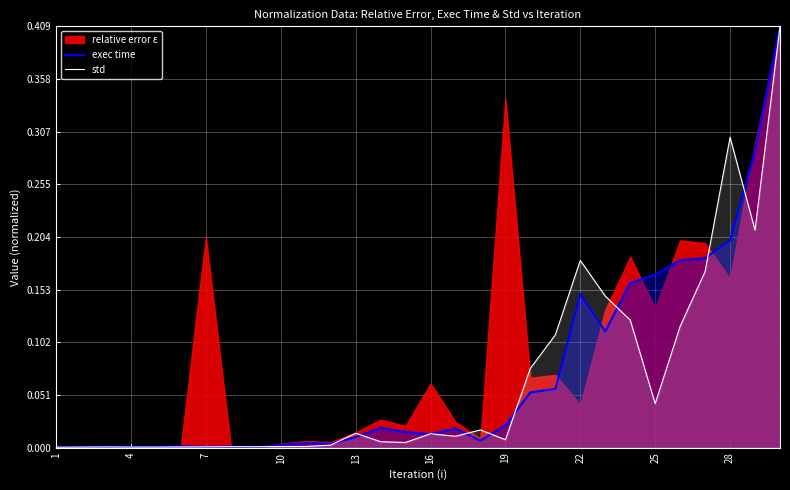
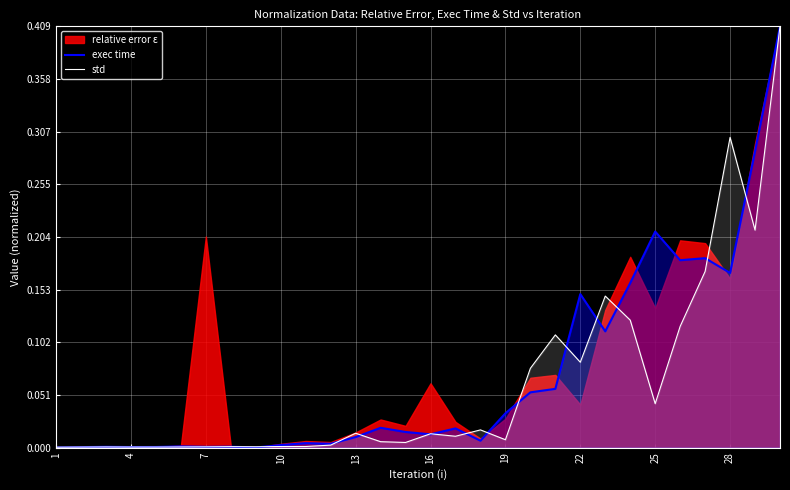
  {
    "relative error ε": {
      "7": 0.205,
      "16": 0.063,
-     "19": 0.339,
+     "19": 0.028,
      "22": 0.042,
      "25": 0.135,
      "28": 0.164
    },
    "exec time": {
      "13": 0.010,
-     "19": 0.022,
+     "19": 0.033,
      "22": 0.149,
-     "25": 0.168,
-     "28": 0.201
+     "25": 0.210,
+     "28": 0.170
    },
    "std": {
      "19": 0.008,
-     "22": 0.182,
+     "22": 0.083,
      "25": 0.043,
      "28": 0.301
    }
  }
